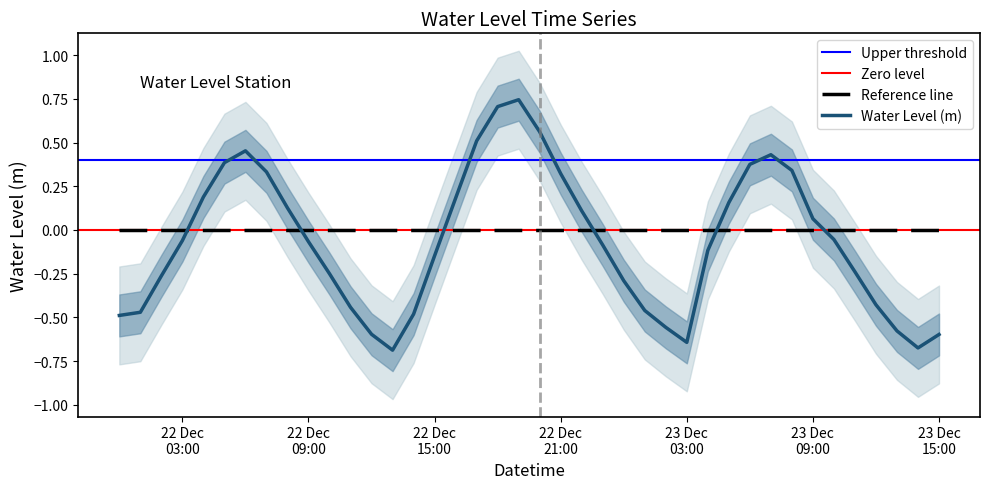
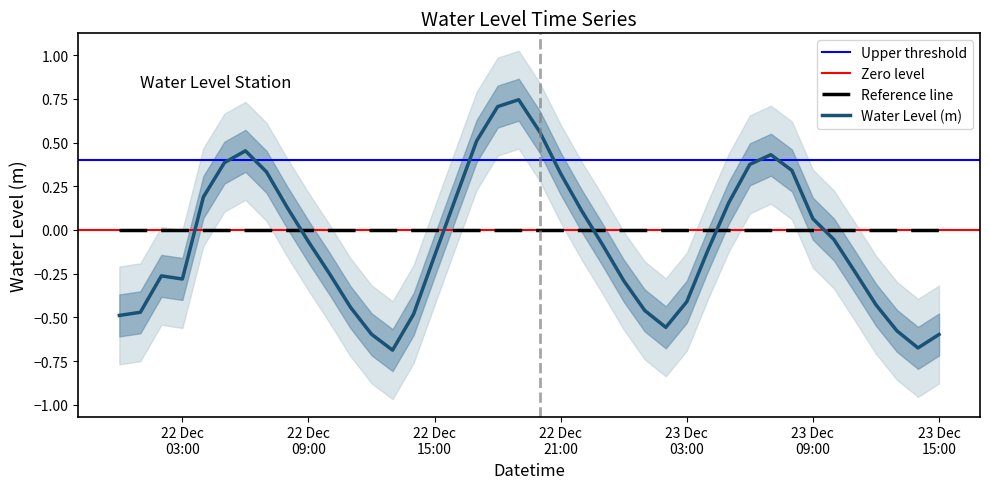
  {
    "Reference line": {
      "22 Dec 09:00": 0.00,
      "22 Dec 15:00": 0.00,
      "22 Dec 21:00": 0.00,
      "23 Dec 03:00": 0.00,
      "23 Dec 09:00": 0.00,
      "23 Dec 15:00": 0.00
    },
    "Water Level (m)": {
-     "22 Dec 03:00": -0.06,
+     "22 Dec 03:00": -0.28,
      "22 Dec 09:00": -0.07,
      "22 Dec 15:00": -0.15,
      "22 Dec 21:00": 0.32,
-     "23 Dec 03:00": -0.64,
+     "23 Dec 03:00": -0.41,
      "23 Dec 09:00": 0.06,
      "23 Dec 15:00": -0.60
    }
  }
